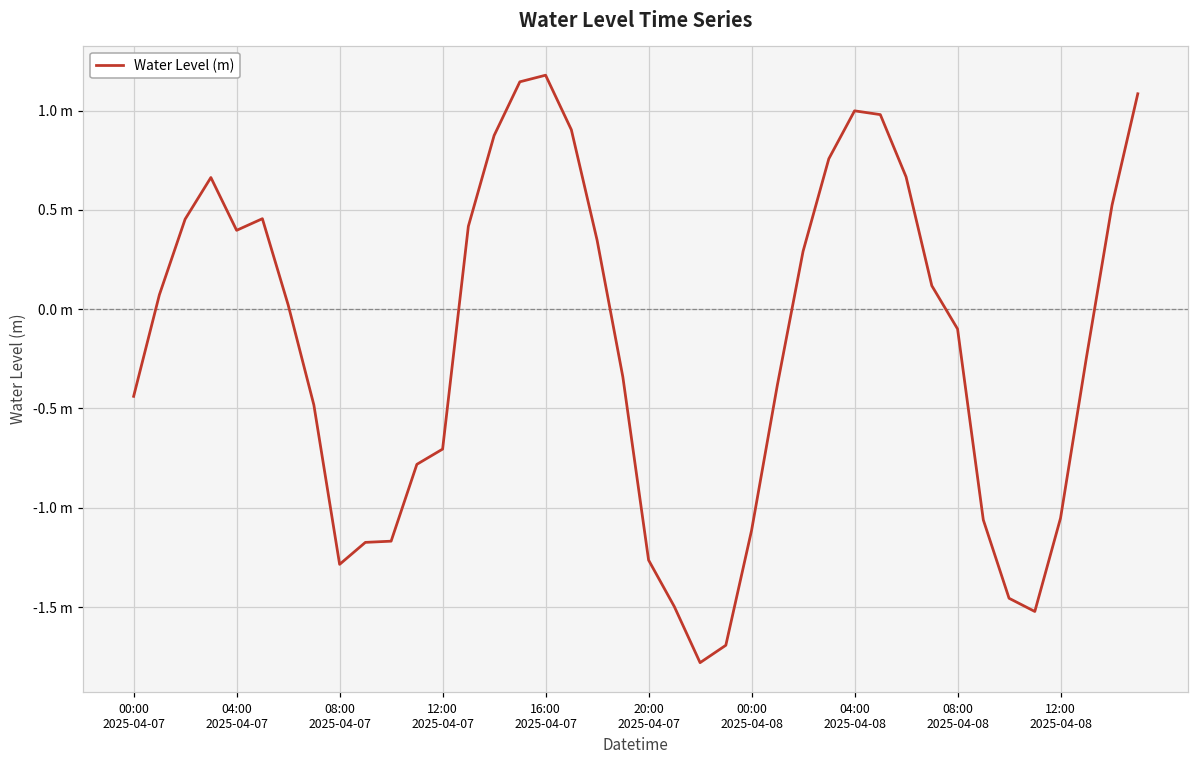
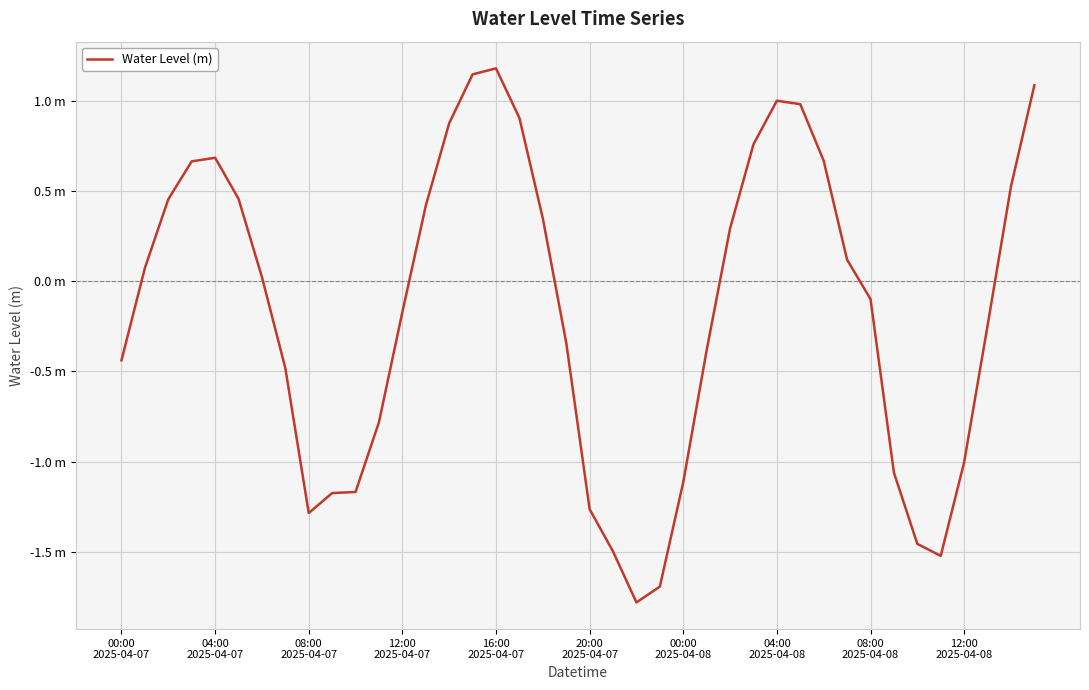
  {
    "00:00 2025-04-07": "-0.44 m",
-   "04:00 2025-04-07": "0.40 m",
+   "04:00 2025-04-07": "0.68 m",
    "08:00 2025-04-07": "-1.29 m",
-   "12:00 2025-04-07": "-0.70 m",
+   "12:00 2025-04-07": "-0.17 m",
    "16:00 2025-04-07": "1.18 m",
    "20:00 2025-04-07": "-1.26 m",
    "00:00 2025-04-08": "-1.11 m",
    "04:00 2025-04-08": "1.00 m",
    "08:00 2025-04-08": "-0.10 m",
-   "12:00 2025-04-08": "-1.05 m"
+   "12:00 2025-04-08": "-1.00 m"
  }
